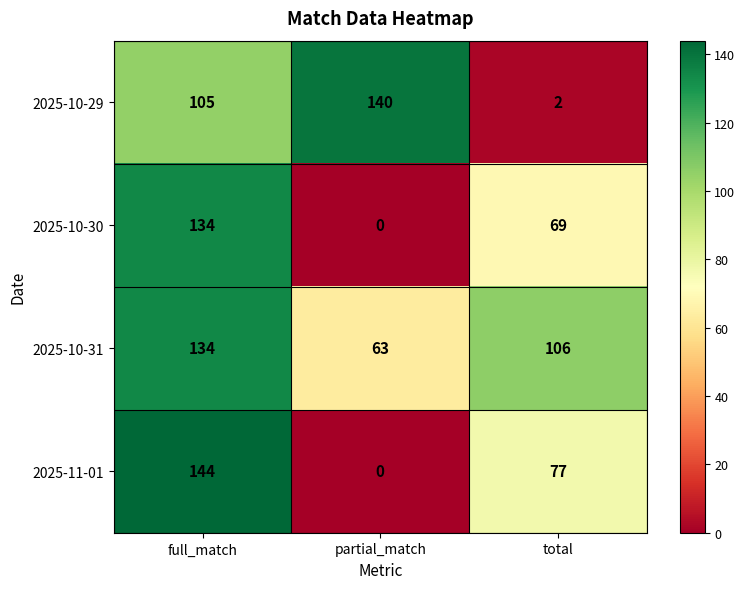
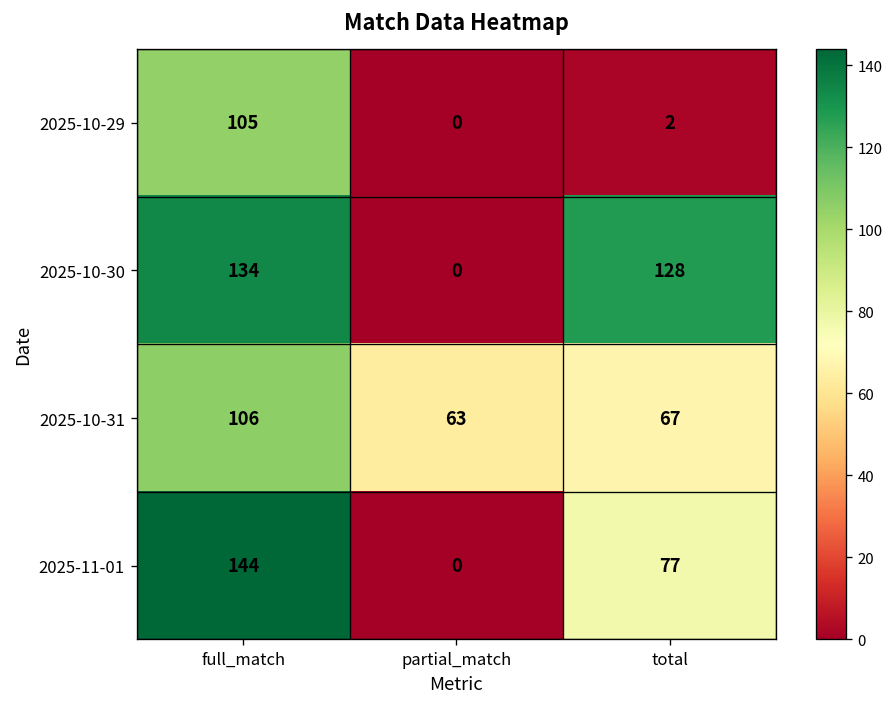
  {
    "2025-10-29": {
      "full_match": 105,
-     "partial_match": 140,
+     "partial_match": 0,
      "total": 2
    },
    "2025-10-30": {
      "full_match": 134,
      "partial_match": 0,
-     "total": 69
+     "total": 128
    },
    "2025-10-31": {
-     "full_match": 134,
+     "full_match": 106,
      "partial_match": 63,
-     "total": 106
+     "total": 67
    },
    "2025-11-01": {
      "full_match": 144,
      "partial_match": 0,
      "total": 77
    }
  }
